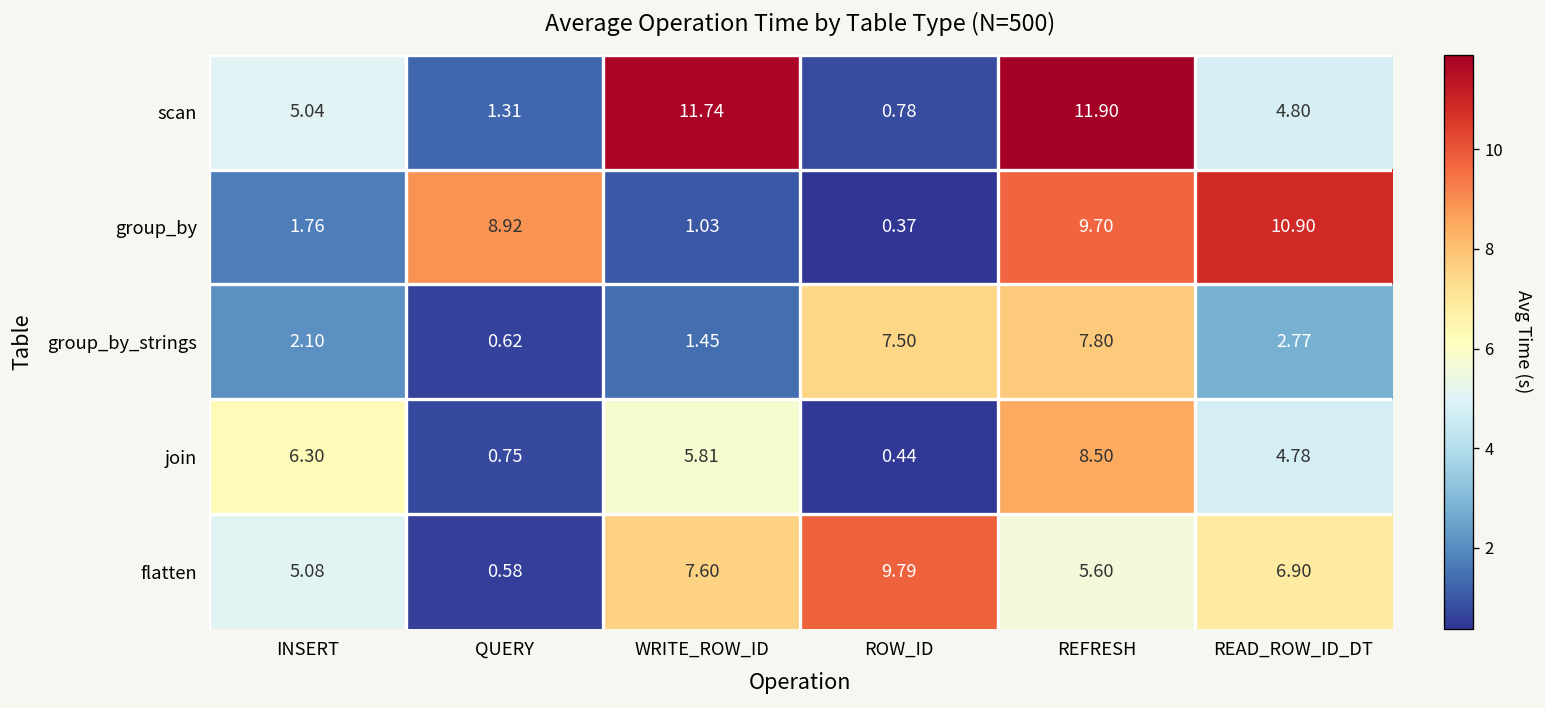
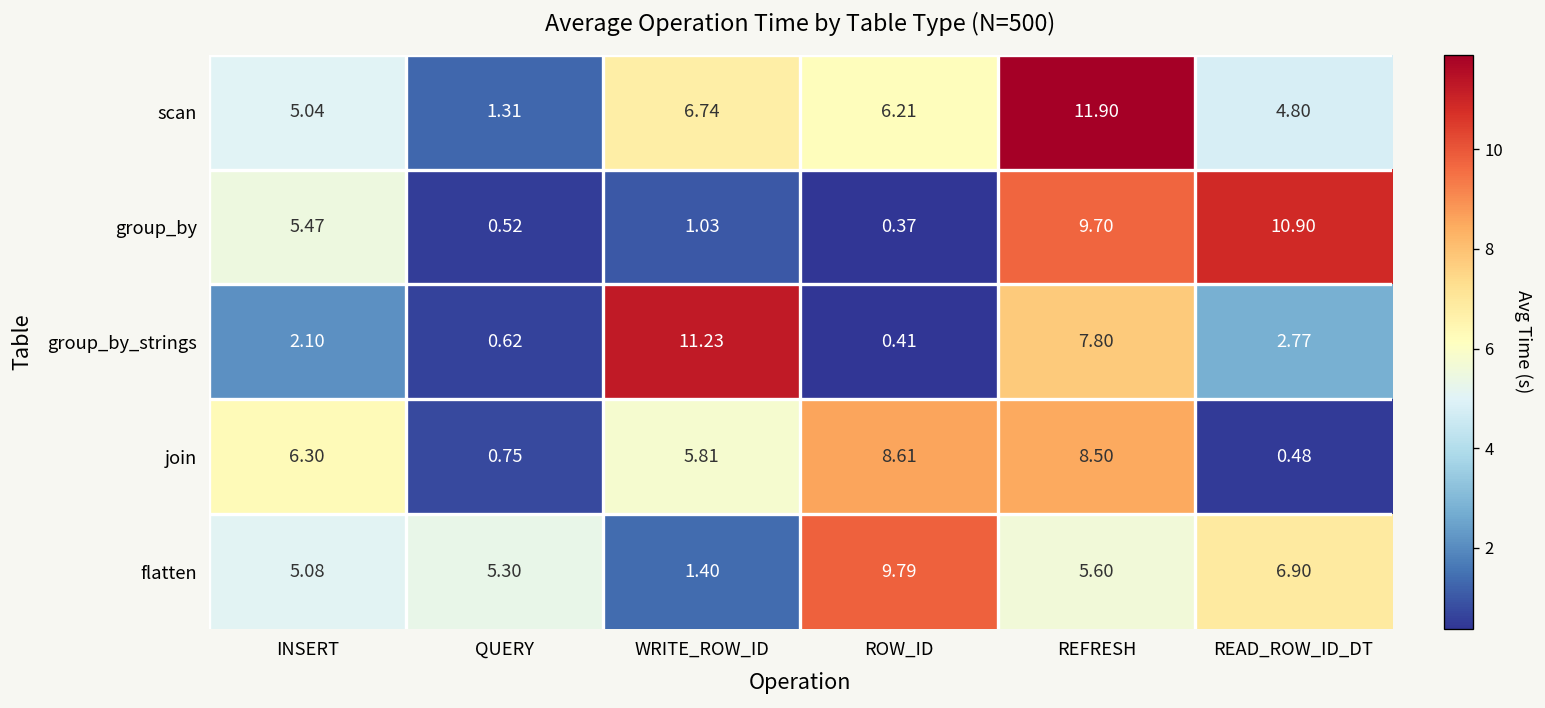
  {
    "scan": {
      "INSERT": 5.04,
      "QUERY": 1.31,
-     "WRITE_ROW_ID": 11.74,
-     "ROW_ID": 0.78,
+     "WRITE_ROW_ID": 6.74,
+     "ROW_ID": 6.21,
      "REFRESH": 11.90,
      "READ_ROW_ID_DT": 4.80
    },
    "group_by": {
-     "INSERT": 1.76,
-     "QUERY": 8.92,
+     "INSERT": 5.47,
+     "QUERY": 0.52,
      "WRITE_ROW_ID": 1.03,
      "ROW_ID": 0.37,
      "REFRESH": 9.70,
      "READ_ROW_ID_DT": 10.90
    },
    "group_by_strings": {
      "INSERT": 2.10,
      "QUERY": 0.62,
-     "WRITE_ROW_ID": 1.45,
-     "ROW_ID": 7.50,
+     "WRITE_ROW_ID": 11.23,
+     "ROW_ID": 0.41,
      "REFRESH": 7.80,
      "READ_ROW_ID_DT": 2.77
    },
    "join": {
      "INSERT": 6.30,
      "QUERY": 0.75,
      "WRITE_ROW_ID": 5.81,
-     "ROW_ID": 0.44,
+     "ROW_ID": 8.61,
      "REFRESH": 8.50,
-     "READ_ROW_ID_DT": 4.78
+     "READ_ROW_ID_DT": 0.48
    },
    "flatten": {
      "INSERT": 5.08,
-     "QUERY": 0.58,
-     "WRITE_ROW_ID": 7.60,
+     "QUERY": 5.30,
+     "WRITE_ROW_ID": 1.40,
      "ROW_ID": 9.79,
      "REFRESH": 5.60,
      "READ_ROW_ID_DT": 6.90
    }
  }
